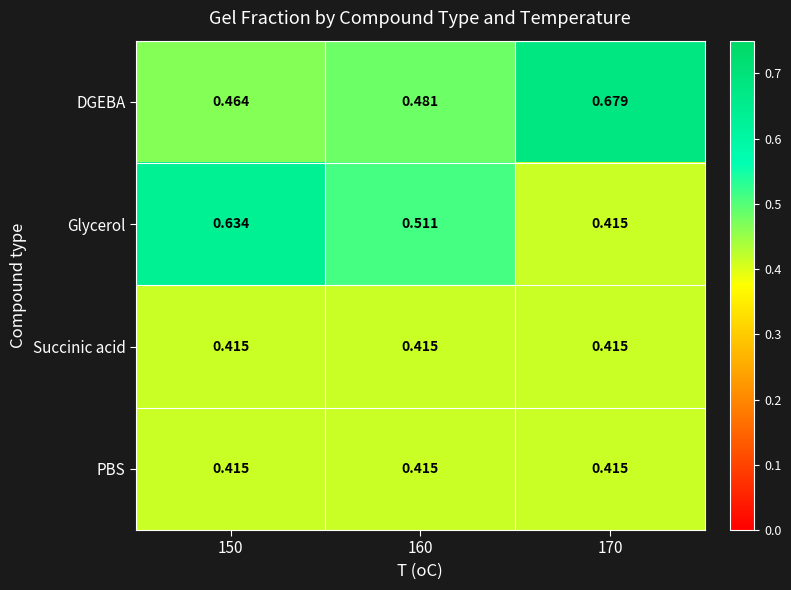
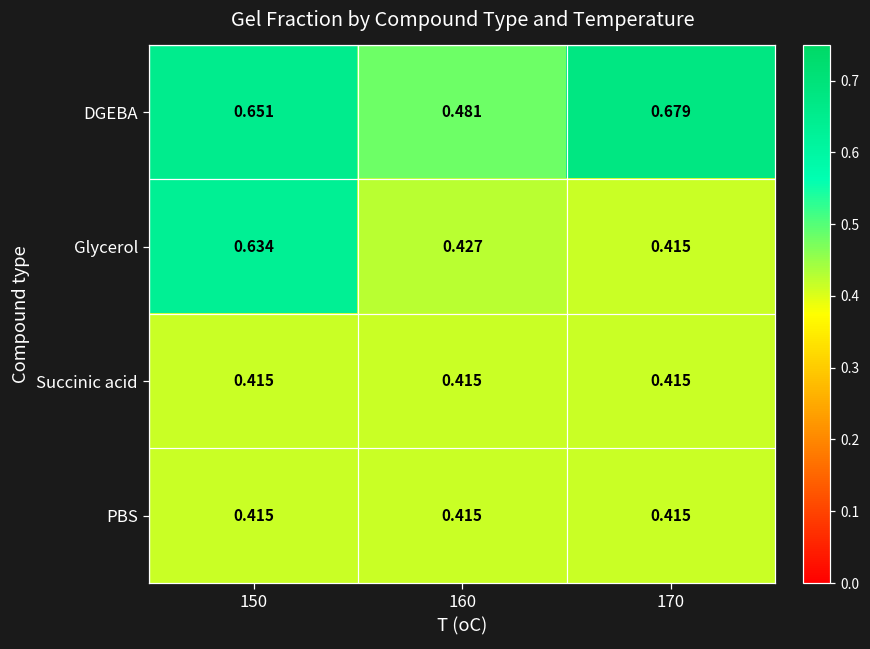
  {
    "DGEBA": {
-     "150": 0.464,
+     "150": 0.651,
      "160": 0.481,
      "170": 0.679
    },
    "Glycerol": {
      "150": 0.634,
-     "160": 0.511,
+     "160": 0.427,
      "170": 0.415
    },
    "Succinic acid": {
      "150": 0.415,
      "160": 0.415,
      "170": 0.415
    },
    "PBS": {
      "150": 0.415,
      "160": 0.415,
      "170": 0.415
    }
  }
